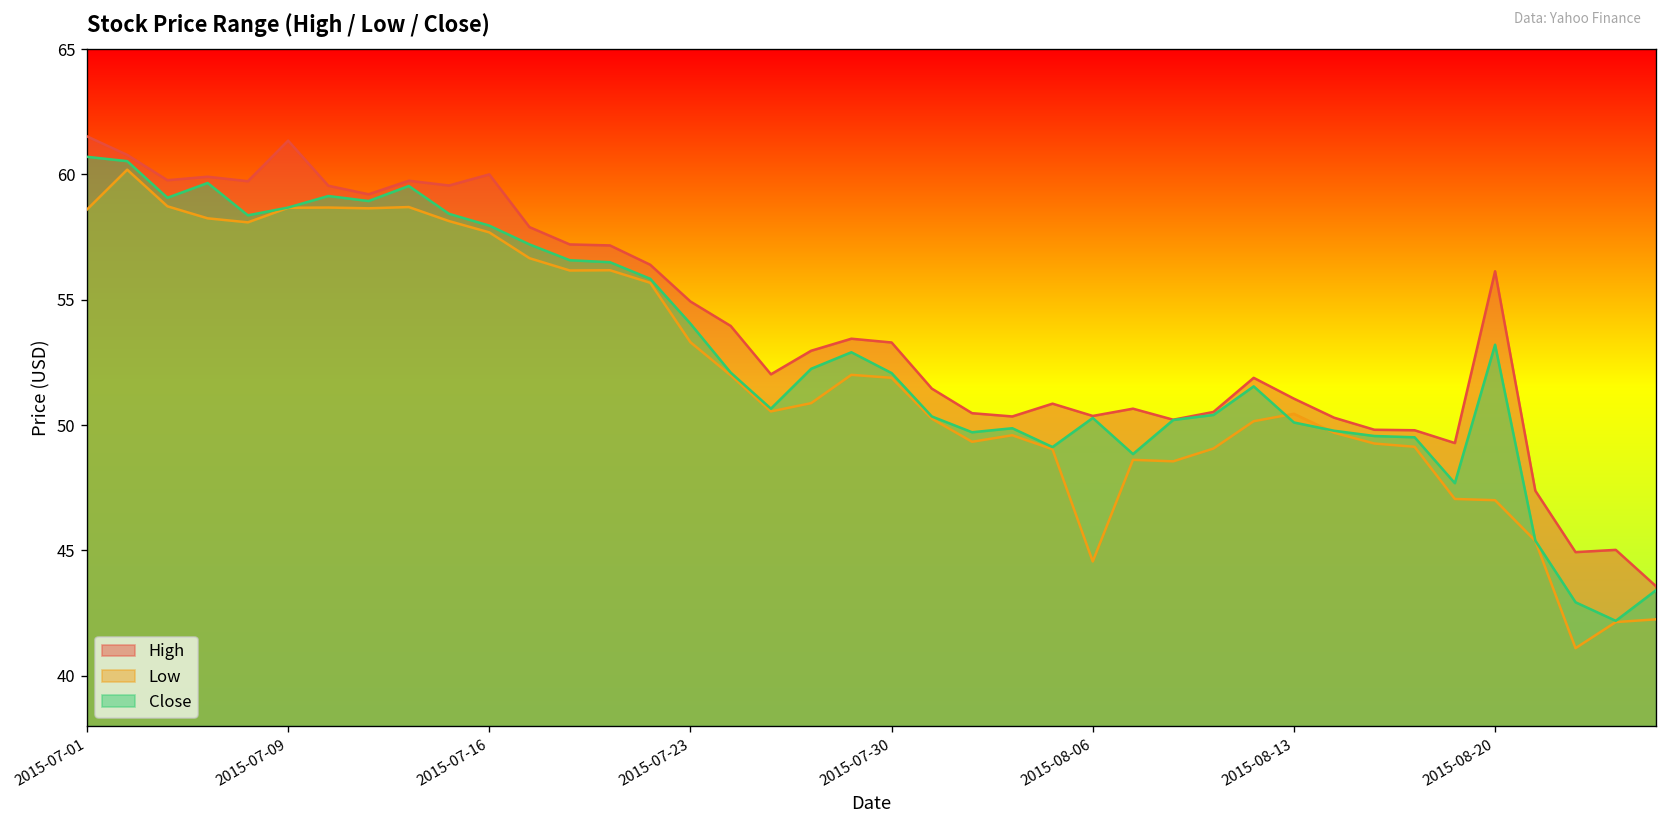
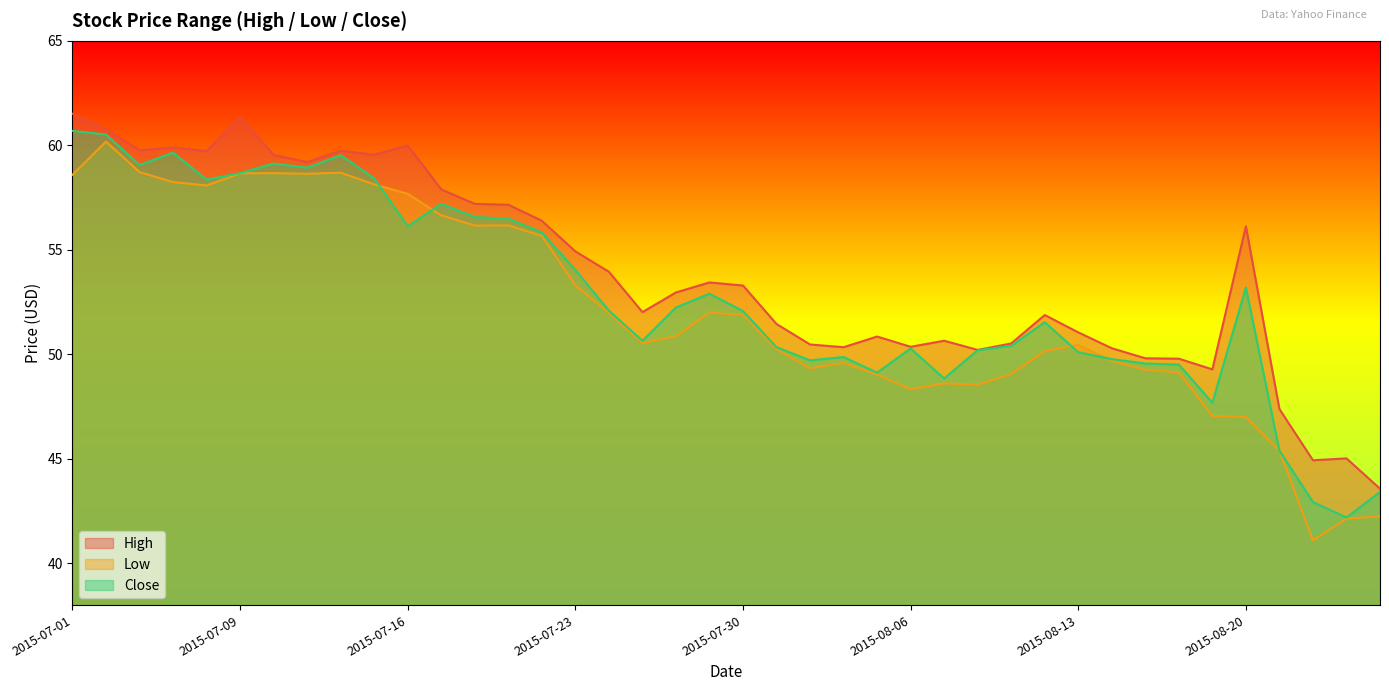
  {
    "High": {
      "2015-07-01": 61.5,
      "2015-07-09": 61.3,
      "2015-07-16": 60.0,
      "2015-07-23": 54.9,
      "2015-07-30": 53.3,
      "2015-08-13": 51.0,
      "2015-08-20": 56.1
    },
    "Low": {
      "2015-07-01": 58.6,
      "2015-07-16": 57.7,
      "2015-07-23": 53.3,
      "2015-07-30": 51.9,
-     "2015-08-06": 44.6,
+     "2015-08-06": 48.3,
      "2015-08-13": 50.4,
      "2015-08-20": 47.0
    },
    "Close": {
      "2015-07-01": 60.7,
-     "2015-07-16": 58.0,
+     "2015-07-16": 56.1,
      "2015-07-23": 54.0,
      "2015-07-30": 52.1,
      "2015-08-13": 50.1,
      "2015-08-20": 53.2
    }
  }
